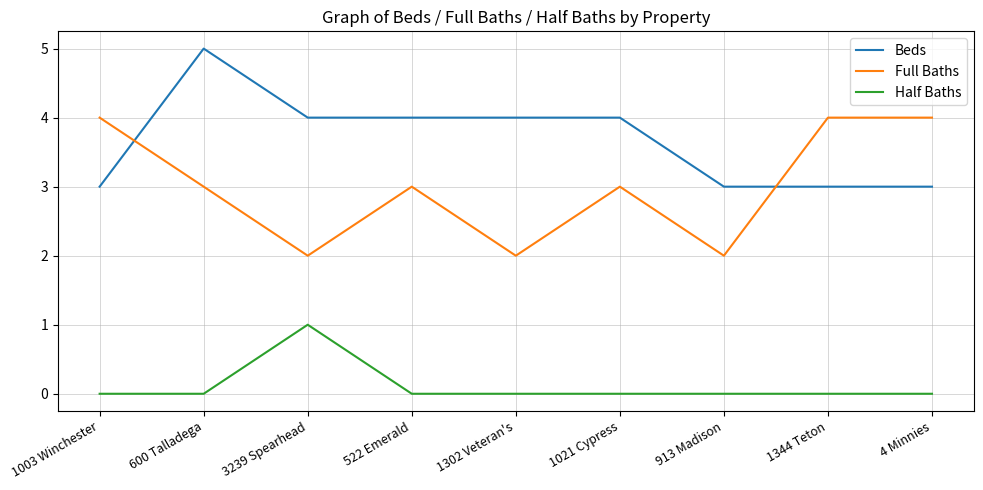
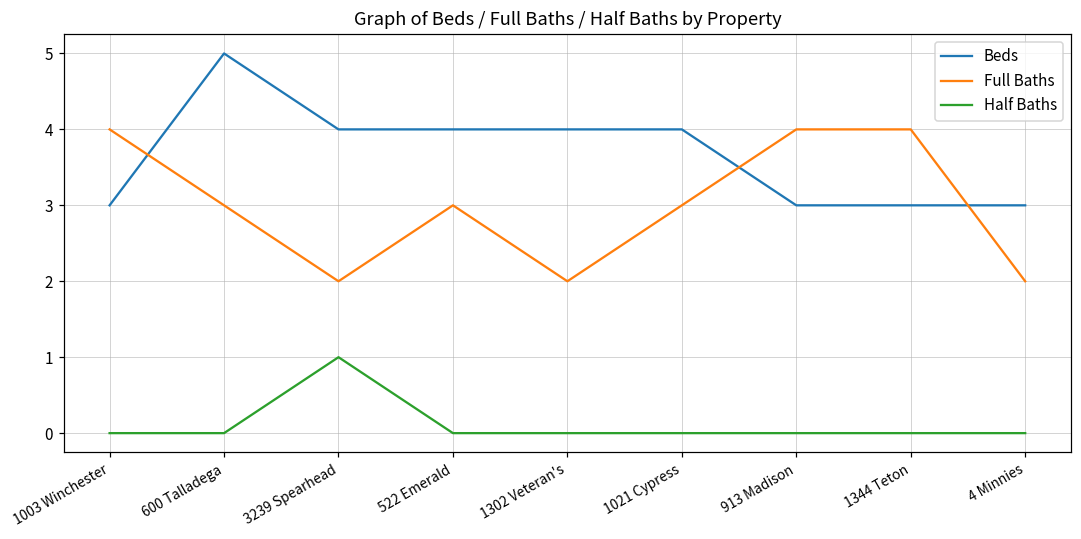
  {
    "Beds": {
      "1003 Winchester": 3,
      "600 Talladega": 5,
      "3239 Spearhead": 4,
      "522 Emerald": 4,
      "1302 Veteran's": 4,
      "1021 Cypress": 4,
      "913 Madison": 3,
      "1344 Teton": 3,
      "4 Minnies": 3
    },
    "Full Baths": {
      "1003 Winchester": 4,
      "600 Talladega": 3,
      "3239 Spearhead": 2,
      "522 Emerald": 3,
      "1302 Veteran's": 2,
      "1021 Cypress": 3,
-     "913 Madison": 2,
+     "913 Madison": 4,
      "1344 Teton": 4,
-     "4 Minnies": 4
+     "4 Minnies": 2
    },
    "Half Baths": {
      "1003 Winchester": 0,
      "600 Talladega": 0,
      "3239 Spearhead": 1,
      "522 Emerald": 0,
      "1302 Veteran's": 0,
      "1021 Cypress": 0,
      "913 Madison": 0,
      "1344 Teton": 0,
      "4 Minnies": 0
    }
  }
